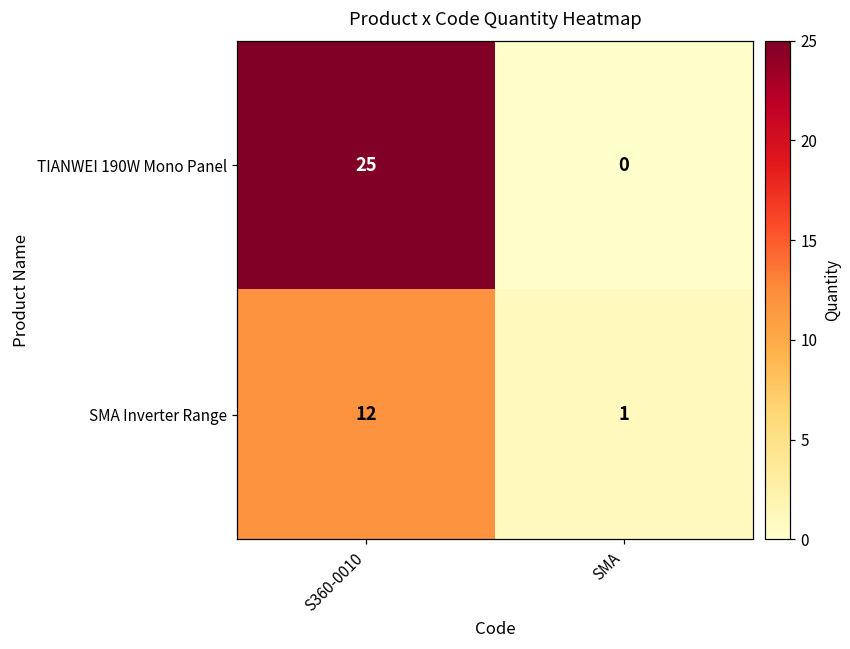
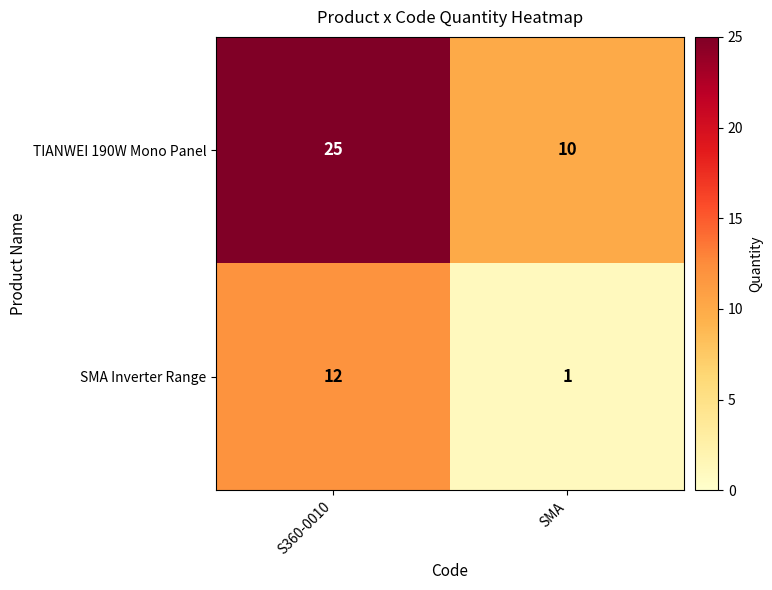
  {
    "TIANWEI 190W Mono Panel": {
      "S360-0010": 25,
-     "SMA": 0
+     "SMA": 10
    },
    "SMA Inverter Range": {
      "S360-0010": 12,
      "SMA": 1
    }
  }
